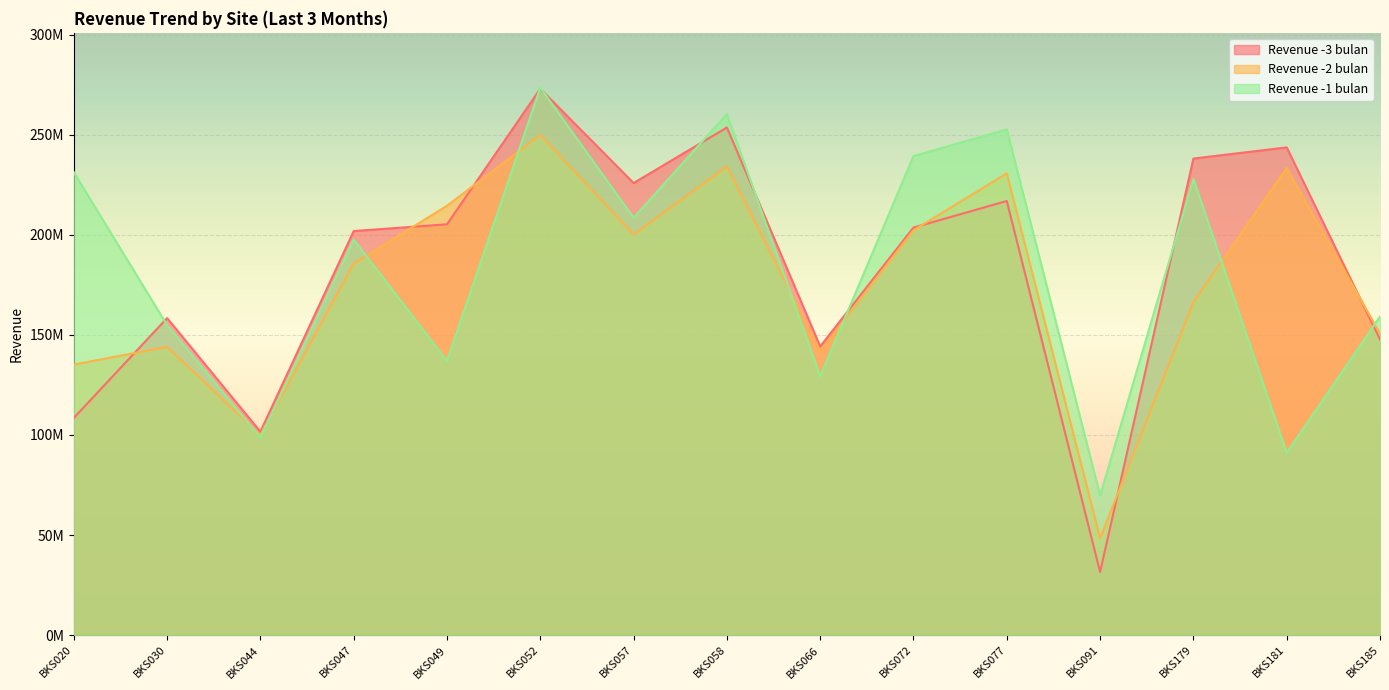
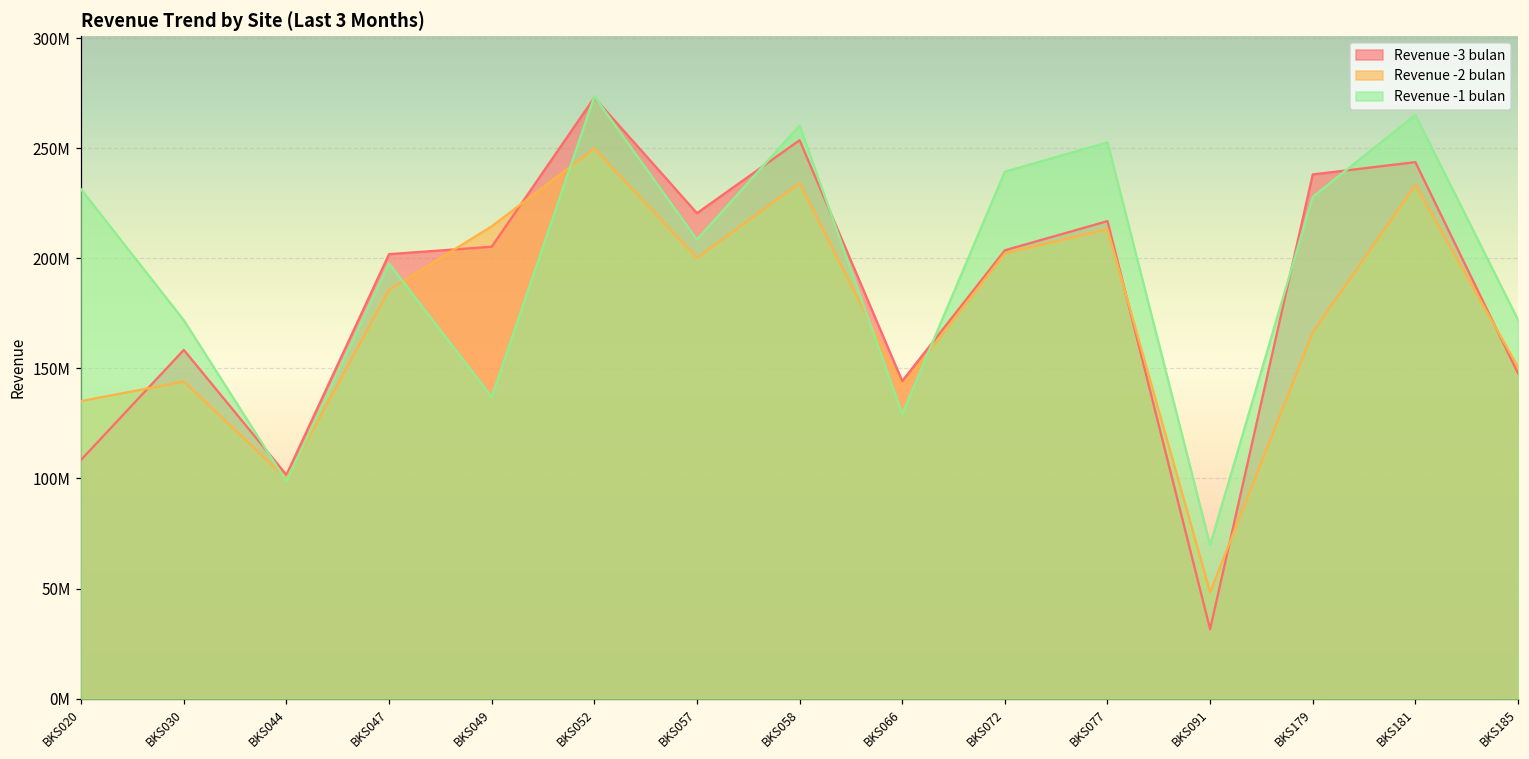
  {
    "Revenue -3 bulan": {
      "BKS020": 108000000,
      "BKS030": 158000000,
      "BKS044": 102000000,
      "BKS047": 202000000,
      "BKS049": 205000000,
-     "BKS057": 226000000,
+     "BKS057": 220000000,
      "BKS058": 254000000,
      "BKS066": 144000000,
      "BKS072": 204000000,
      "BKS077": 217000000,
      "BKS091": 32000000,
      "BKS179": 238000000,
      "BKS181": 244000000,
      "BKS185": 148000000
    },
    "Revenue -2 bulan": {
      "BKS020": 135000000,
      "BKS030": 144000000,
      "BKS044": 100000000,
      "BKS047": 186000000,
      "BKS049": 215000000,
      "BKS052": 250000000,
      "BKS057": 200000000,
      "BKS058": 234000000,
      "BKS066": 142000000,
      "BKS072": 202000000,
-     "BKS077": 231000000,
+     "BKS077": 213000000,
      "BKS091": 48000000,
      "BKS179": 166000000,
      "BKS181": 233000000,
      "BKS185": 151000000
    },
    "Revenue -1 bulan": {
      "BKS020": 231000000,
-     "BKS030": 155000000,
+     "BKS030": 172000000,
      "BKS044": 99000000,
      "BKS047": 198000000,
      "BKS049": 137000000,
      "BKS057": 209000000,
      "BKS058": 260000000,
      "BKS066": 129000000,
      "BKS072": 239000000,
      "BKS077": 253000000,
      "BKS091": 70000000,
      "BKS179": 228000000,
-     "BKS181": 91000000,
-     "BKS185": 159000000
+     "BKS181": 265000000,
+     "BKS185": 172000000
    }
  }
